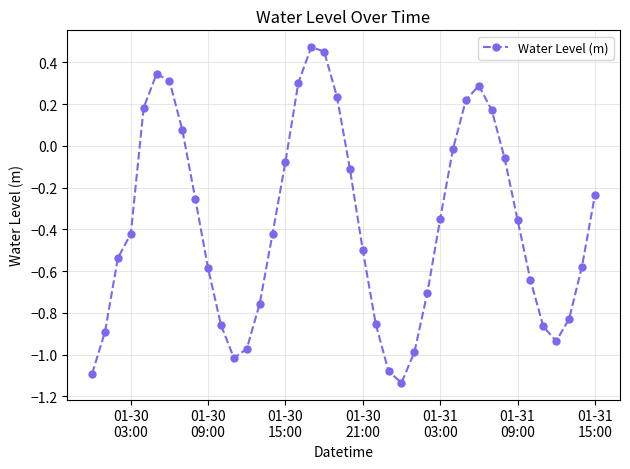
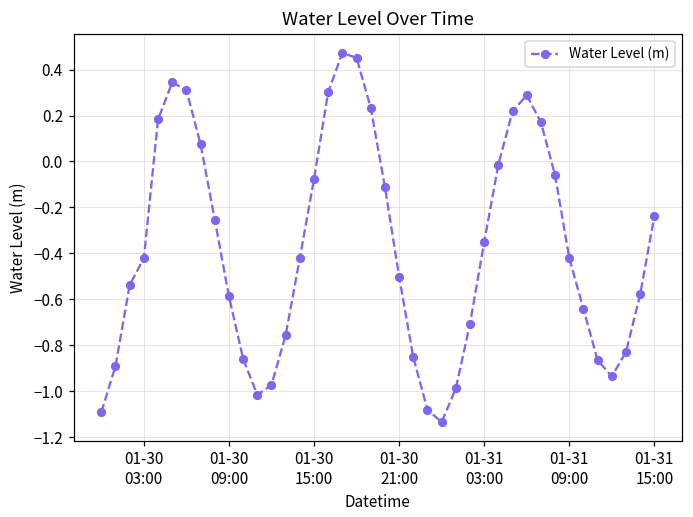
  {
    "01-30 03:00": -0.42,
    "01-30 09:00": -0.59,
    "01-30 15:00": -0.08,
    "01-30 21:00": -0.50,
    "01-31 03:00": -0.35,
-   "01-31 09:00": -0.35,
+   "01-31 09:00": -0.42,
    "01-31 15:00": -0.24
  }
